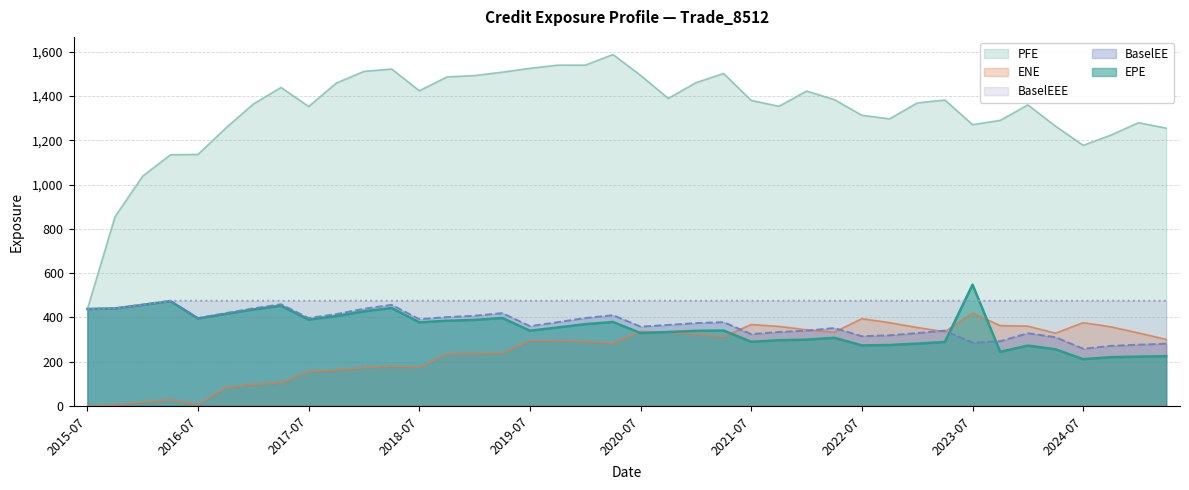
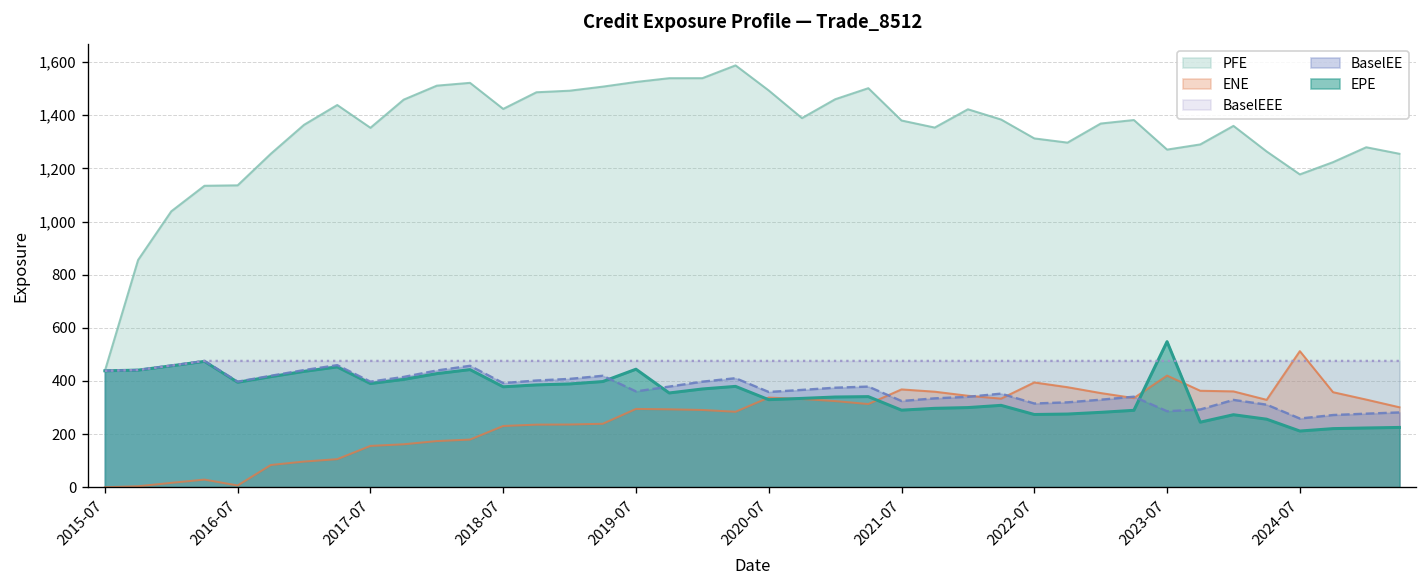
  {
    "ENE": {
      "2015-07": 0,
      "2016-07": 10,
      "2017-07": 160,
-     "2018-07": 180,
+     "2018-07": 230,
      "2019-07": 290,
      "2021-07": 370,
      "2022-07": 390,
      "2023-07": 420,
-     "2024-07": 380
+     "2024-07": 510
    },
    "EPE": {
      "2018-07": 380,
-     "2019-07": 340,
+     "2019-07": 440,
      "2021-07": 290,
      "2022-07": 270,
      "2023-07": 550,
      "2024-07": 210
    }
  }
